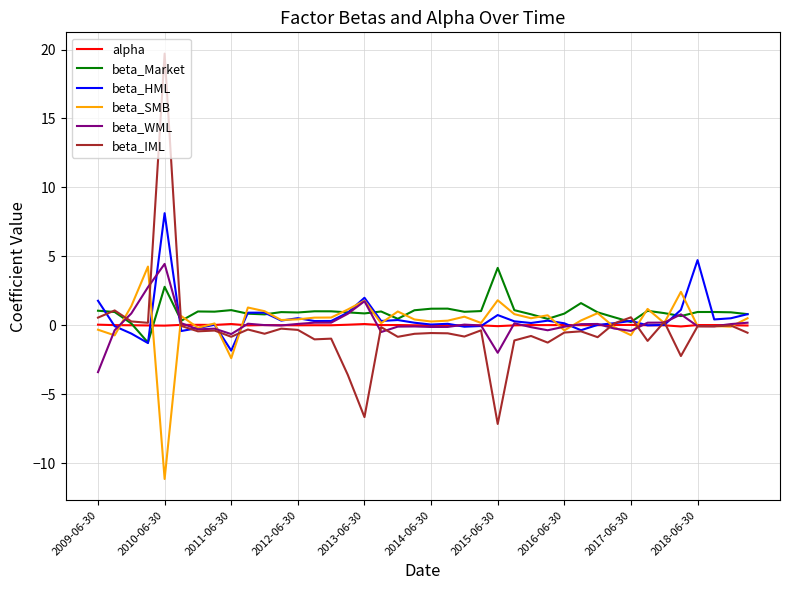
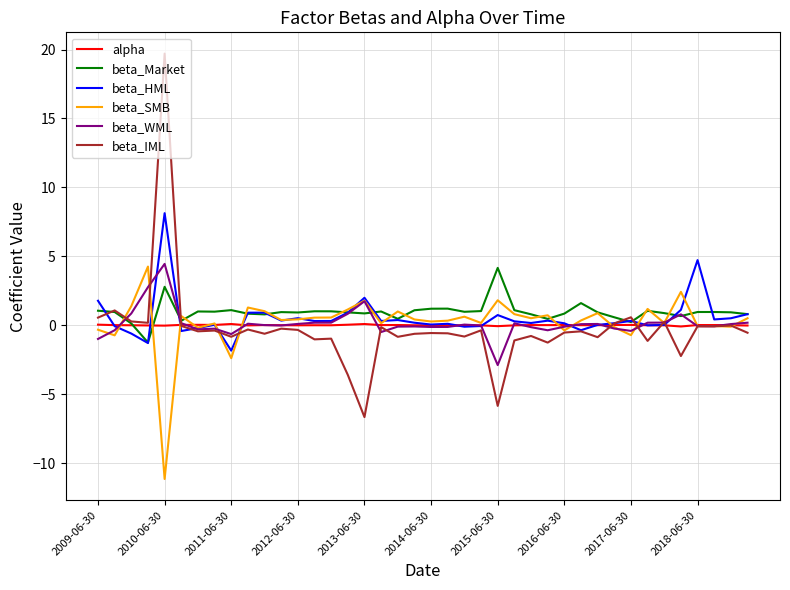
  {
    "alpha": {
      "2009-06-30": 0.0,
      "2010-06-30": 0.0,
      "2011-06-30": 0.1,
      "2013-06-30": 0.1,
      "2015-06-30": -0.1,
      "2017-06-30": 0.0
    },
    "beta_Market": {
      "2009-06-30": 1.1,
      "2010-06-30": 2.8,
      "2011-06-30": 1.1,
      "2012-06-30": 0.9,
      "2013-06-30": 0.9,
      "2014-06-30": 1.2,
      "2015-06-30": 4.2,
      "2016-06-30": 0.8,
      "2018-06-30": 1.0
    },
    "beta_HML": {
      "2009-06-30": 1.8,
      "2010-06-30": 8.1,
      "2011-06-30": -1.8,
      "2013-06-30": 2.0,
      "2015-06-30": 0.7,
      "2018-06-30": 4.7
    },
    "beta_SMB": {
      "2009-06-30": -0.3,
      "2010-06-30": -11.2,
      "2011-06-30": -2.4,
      "2014-06-30": 0.3,
      "2015-06-30": 1.8,
      "2017-06-30": -0.7
    },
    "beta_WML": {
-     "2009-06-30": -3.4,
+     "2009-06-30": -1.0,
      "2010-06-30": 4.4,
      "2011-06-30": -0.6,
-     "2015-06-30": -2.0,
+     "2015-06-30": -2.9,
      "2017-06-30": -0.4
    },
    "beta_IML": {
      "2009-06-30": 0.6,
      "2011-06-30": -0.8,
      "2012-06-30": -0.3,
      "2013-06-30": -6.7,
      "2014-06-30": -0.6,
-     "2015-06-30": -7.2,
+     "2015-06-30": -5.9,
      "2017-06-30": 0.6
    }
  }
